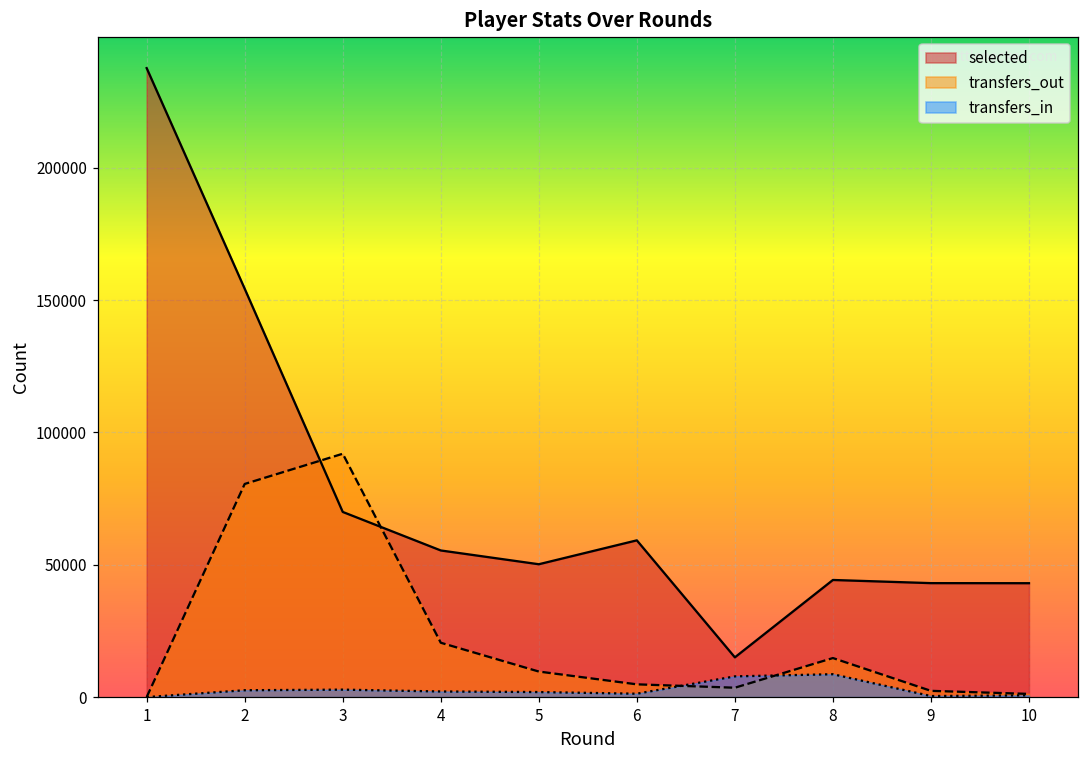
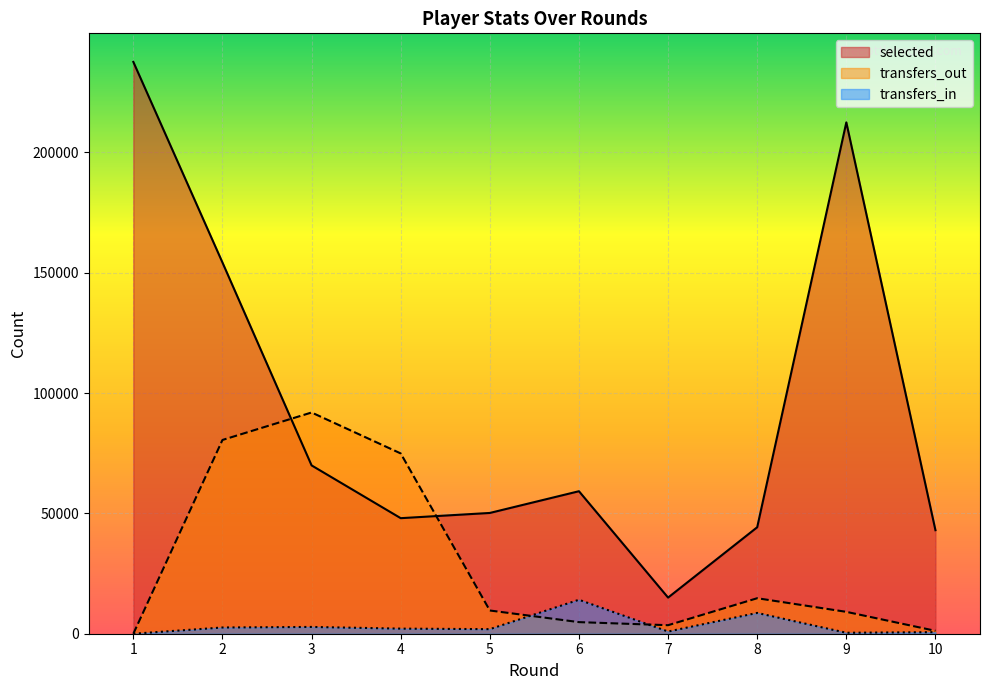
  {
    "selected": {
      "1": 238000,
      "2": 154000,
      "3": 70000,
-     "4": 55000,
+     "4": 48000,
      "5": 50000,
      "6": 59000,
      "7": 15000,
      "8": 44000,
-     "9": 43000,
+     "9": 213000,
      "10": 43000
    },
    "transfers_out": {
      "2": 81000,
      "3": 92000,
-     "4": 21000,
+     "4": 75000,
      "5": 10000,
      "6": 5000,
      "7": 4000,
      "8": 15000,
-     "9": 2000
+     "9": 9000
    },
    "transfers_in": {
      "2": 3000,
      "3": 3000,
      "4": 2000,
      "5": 2000,
-     "6": 1000,
-     "7": 8000,
+     "6": 14000,
+     "7": 1000,
      "8": 9000,
      "9": 0
    }
  }
